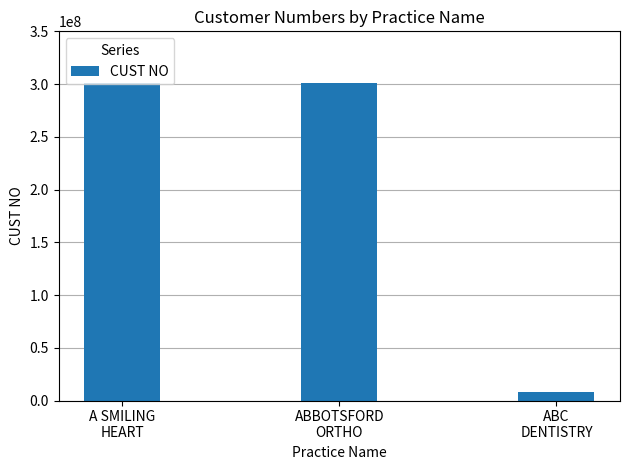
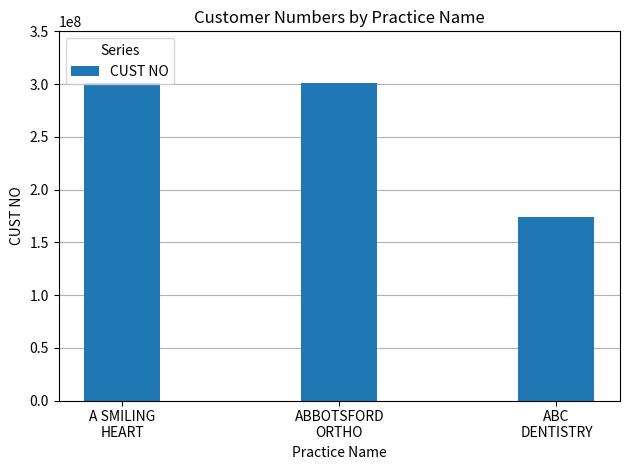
  {
    "ABBOTSFORD ORTHO": 301000000,
-   "ABC DENTISTRY": 8000000
+   "ABC DENTISTRY": 174000000
  }
